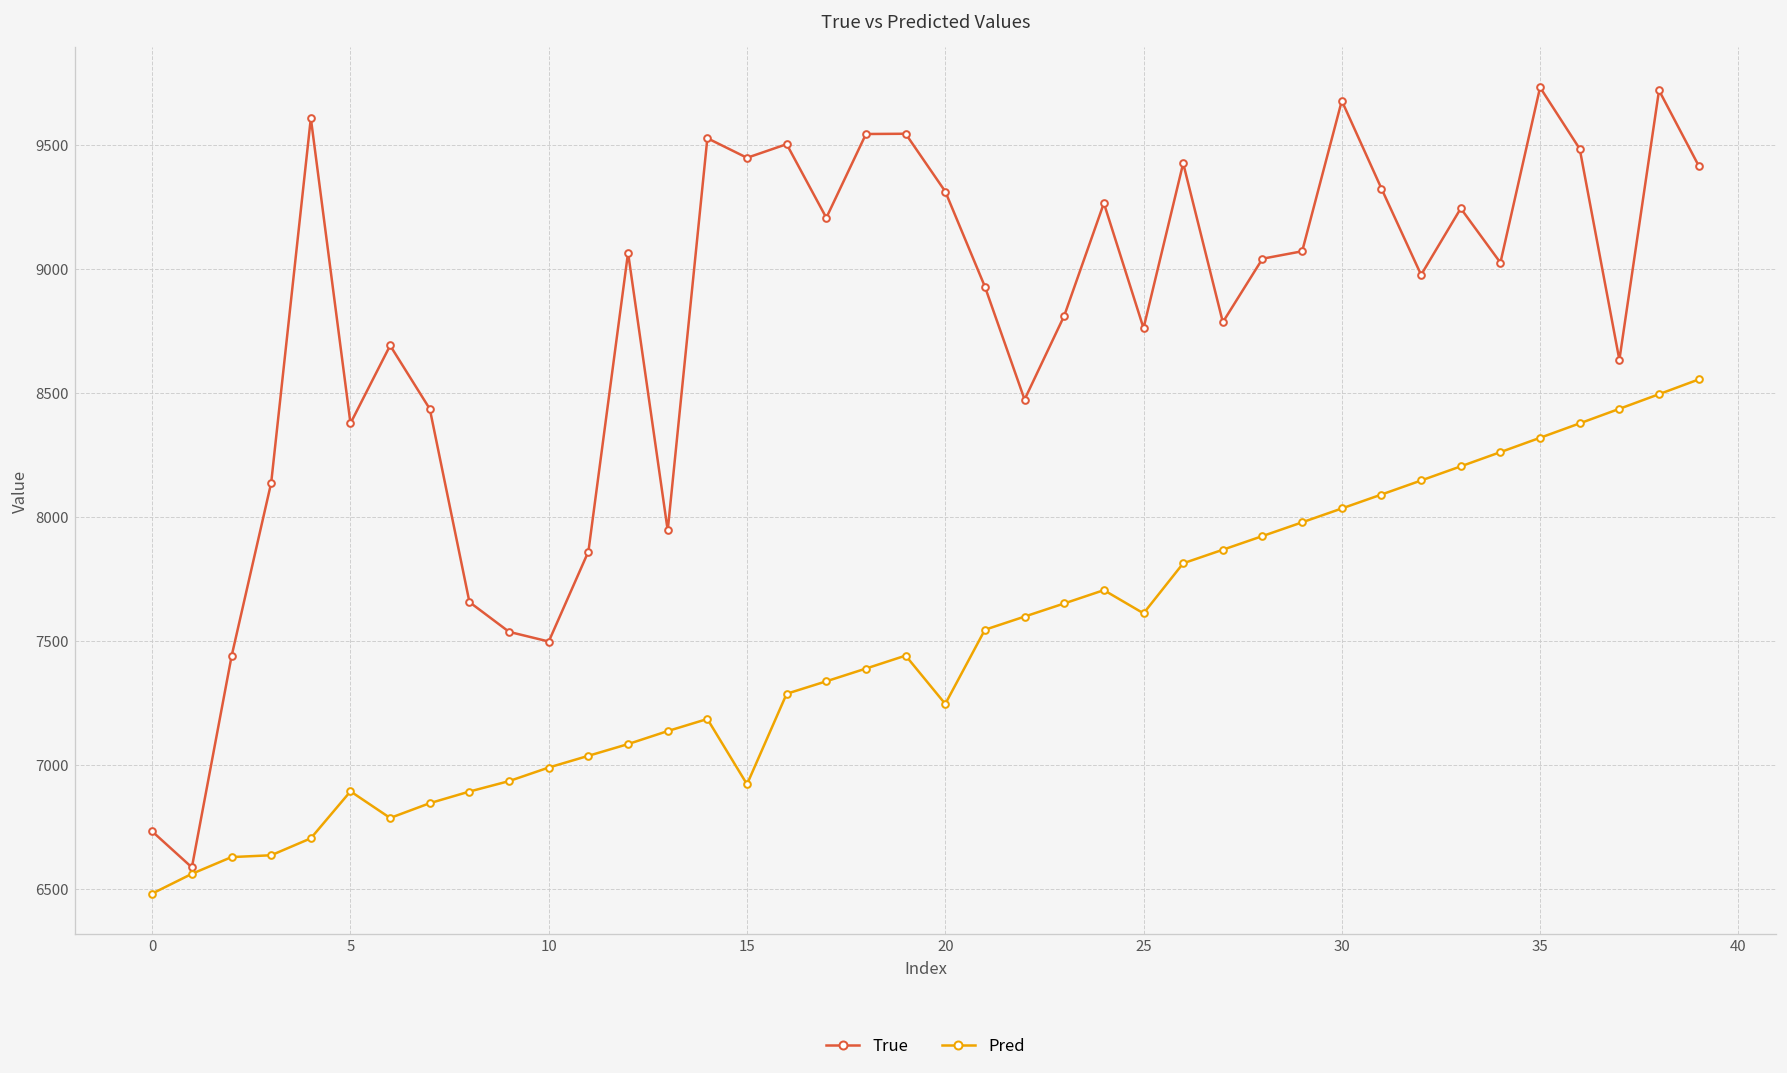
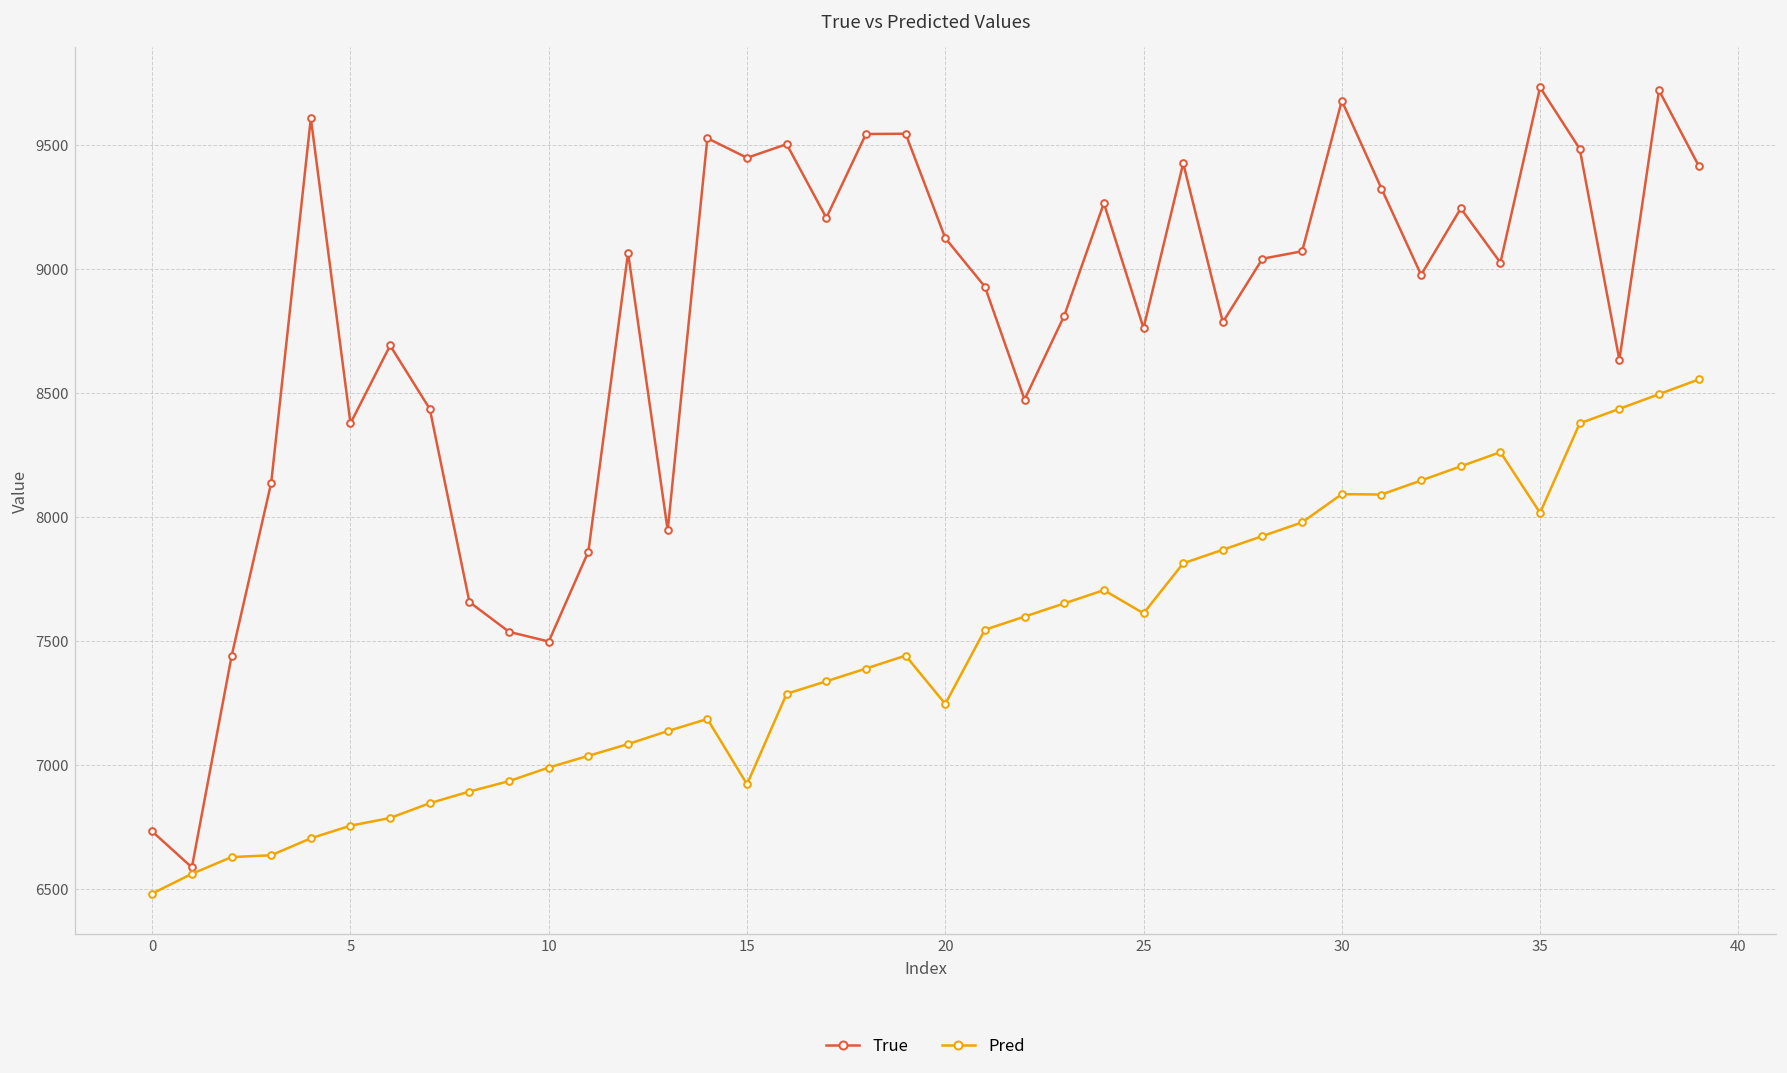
  {
    "True": {
      "0": 6730,
      "5": 8380,
      "10": 7500,
      "15": 9450,
-     "20": 9310,
+     "20": 9130,
      "25": 8760,
      "30": 9680,
      "35": 9730
    },
    "Pred": {
      "0": 6480,
-     "5": 6890,
+     "5": 6760,
      "10": 6990,
      "15": 6920,
      "20": 7250,
      "25": 7610,
-     "30": 8030,
-     "35": 8320
+     "30": 8090,
+     "35": 8020
    }
  }
